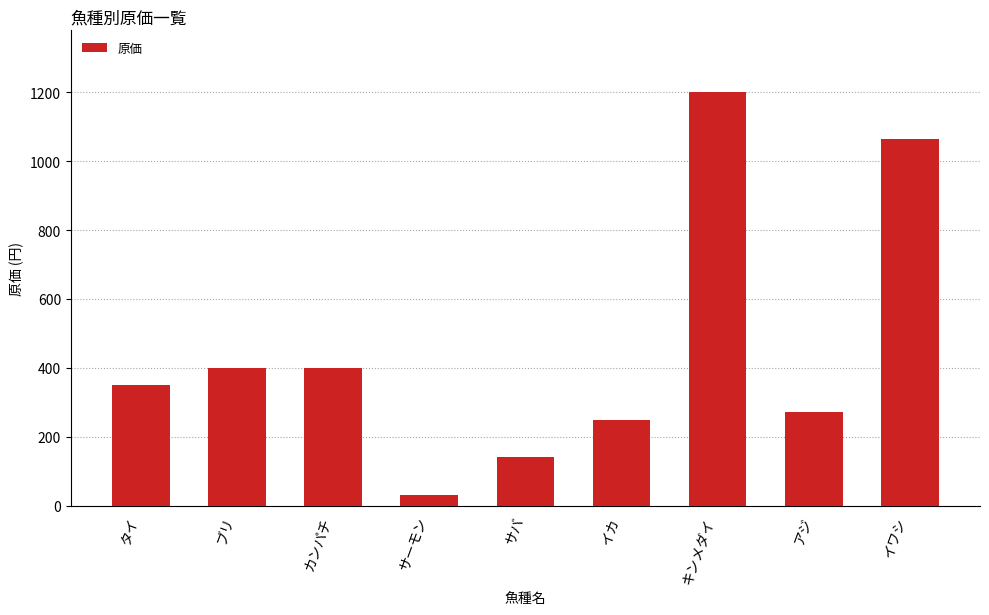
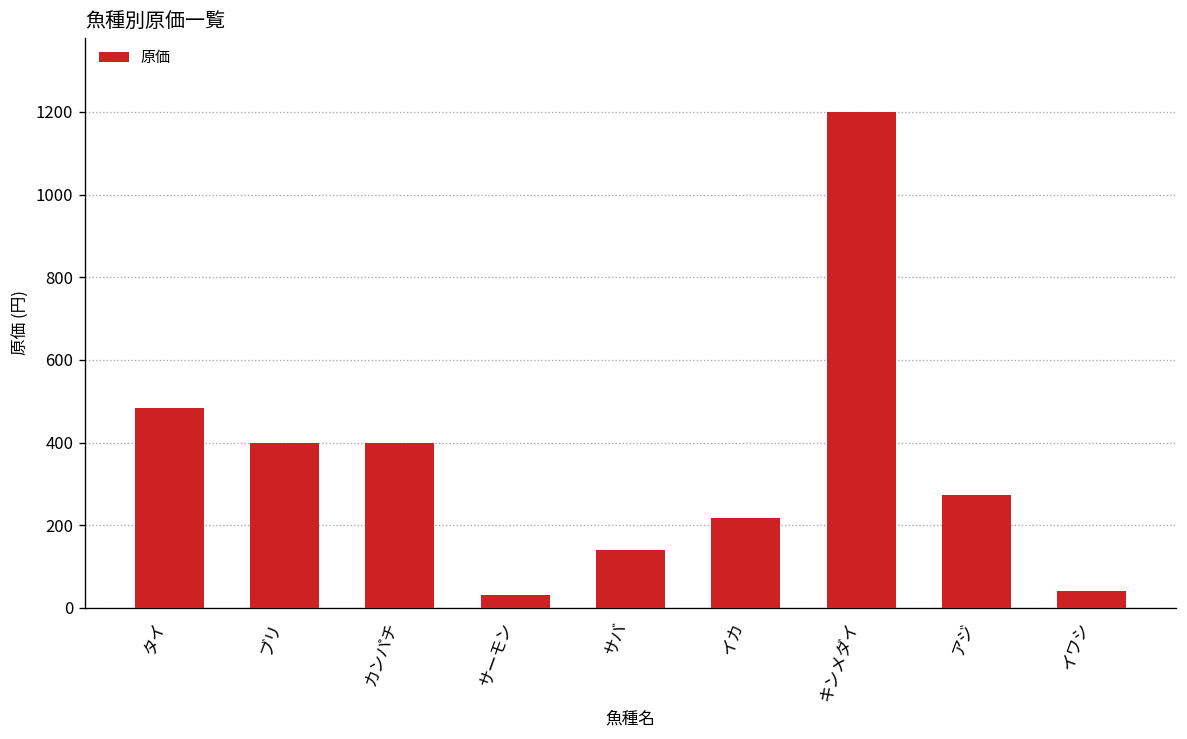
  {
-   "タイ": 350,
+   "タイ": 480,
    "ブリ": 400,
    "カンパチ": 400,
    "サーモン": 30,
    "サバ": 140,
-   "イカ": 250,
+   "イカ": 220,
    "キンメダイ": 1200,
    "アジ": 270,
-   "イワシ": 1070
+   "イワシ": 40
  }
